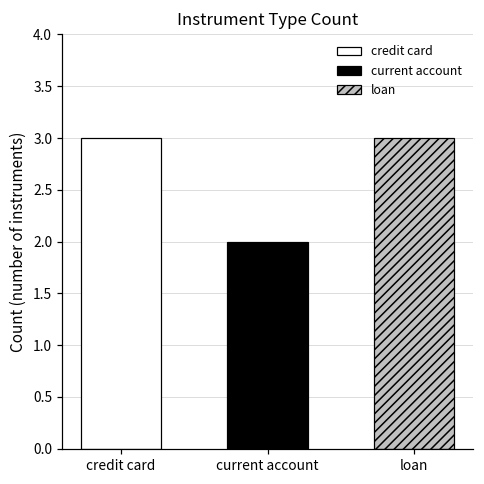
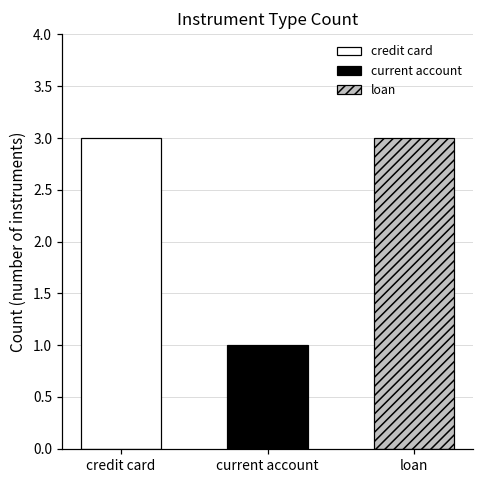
  {
    "credit card": 3,
-   "current account": 2,
+   "current account": 1,
    "loan": 3
  }
